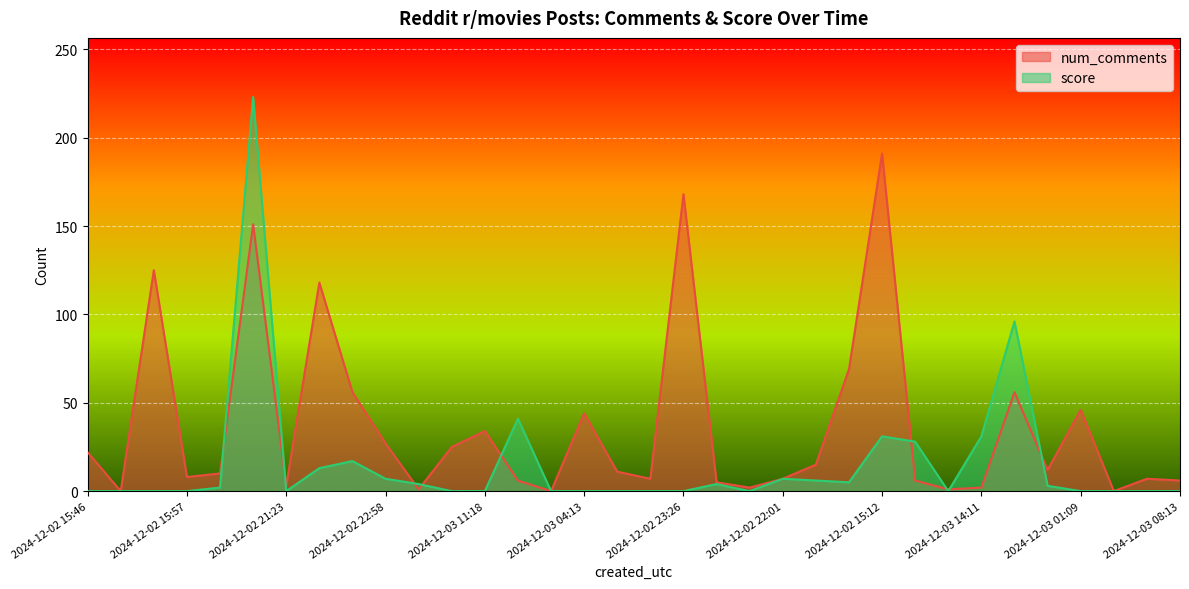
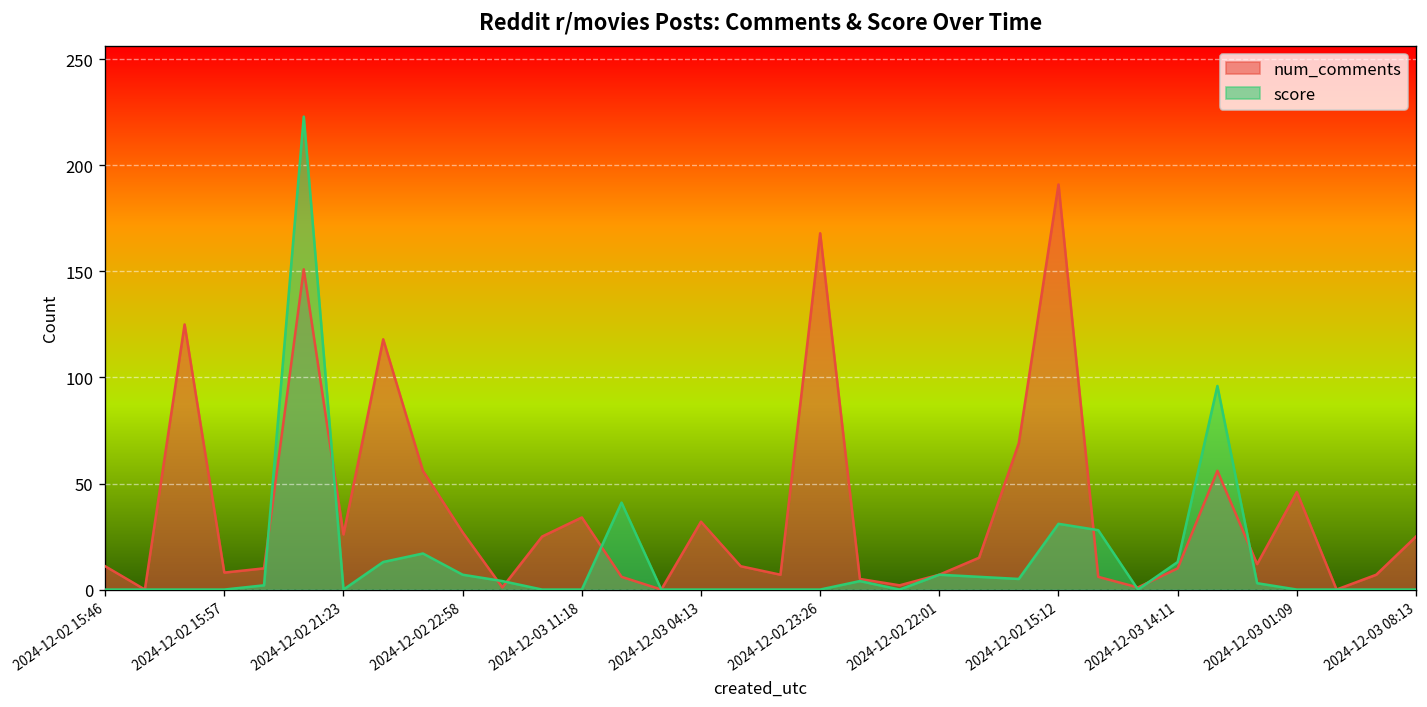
  {
    "num_comments": {
-     "2024-12-02 15:46": 22,
+     "2024-12-02 15:46": 11,
      "2024-12-02 15:57": 8,
-     "2024-12-02 21:23": 3,
+     "2024-12-02 21:23": 26,
      "2024-12-02 22:58": 27,
      "2024-12-03 11:18": 34,
-     "2024-12-03 04:13": 44,
+     "2024-12-03 04:13": 32,
      "2024-12-02 23:26": 168,
      "2024-12-02 15:12": 191,
-     "2024-12-03 14:11": 2,
+     "2024-12-03 14:11": 10,
      "2024-12-03 01:09": 46,
-     "2024-12-03 08:13": 6
+     "2024-12-03 08:13": 25
    },
    "score": {
      "2024-12-02 15:46": 0,
      "2024-12-02 15:57": 0,
      "2024-12-02 21:23": 0,
      "2024-12-02 22:58": 7,
      "2024-12-03 11:18": 0,
      "2024-12-03 04:13": 0,
      "2024-12-02 23:26": 0,
      "2024-12-02 15:12": 31,
-     "2024-12-03 14:11": 31,
+     "2024-12-03 14:11": 13,
      "2024-12-03 01:09": 0,
      "2024-12-03 08:13": 0
    }
  }
